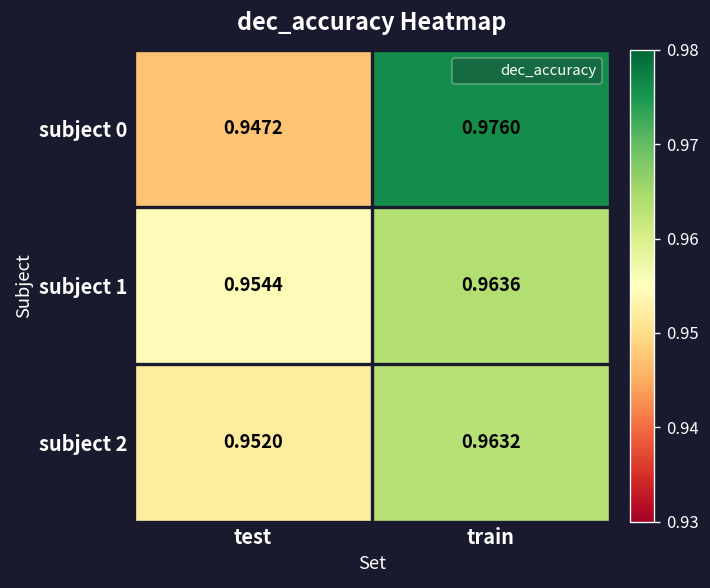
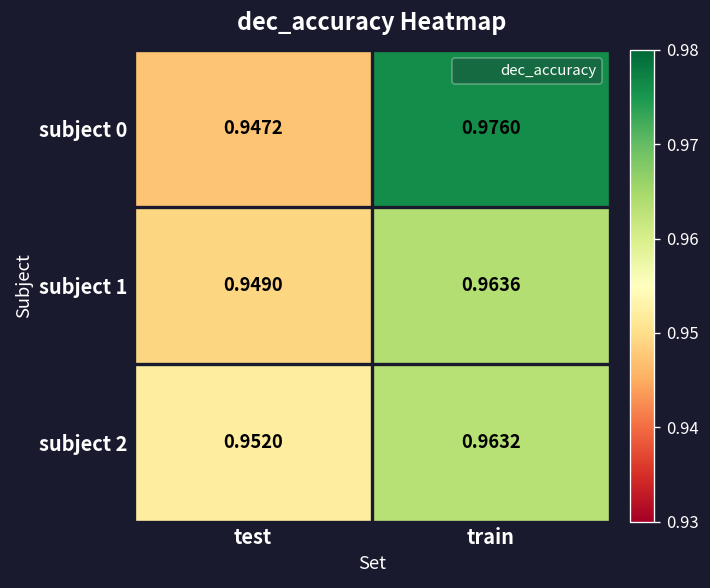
  {
    "subject 0": {
      "test": 0.9472,
      "train": 0.9760
    },
    "subject 1": {
-     "test": 0.9544,
+     "test": 0.9490,
      "train": 0.9636
    },
    "subject 2": {
      "test": 0.9520,
      "train": 0.9632
    }
  }
